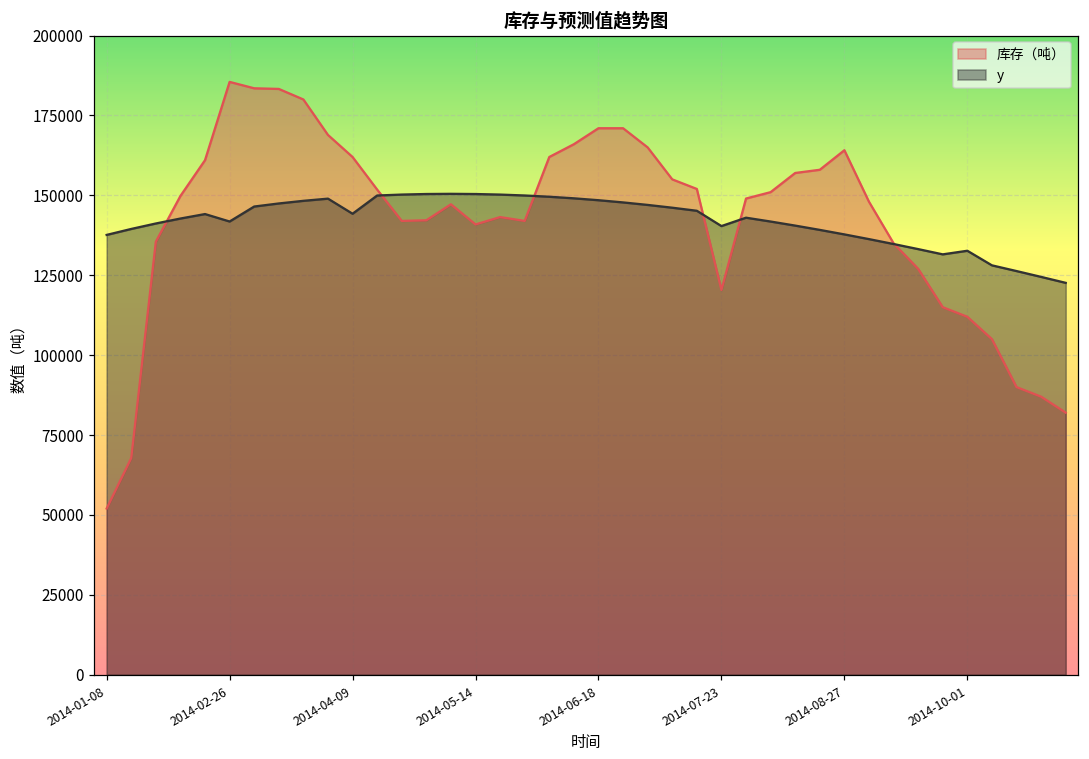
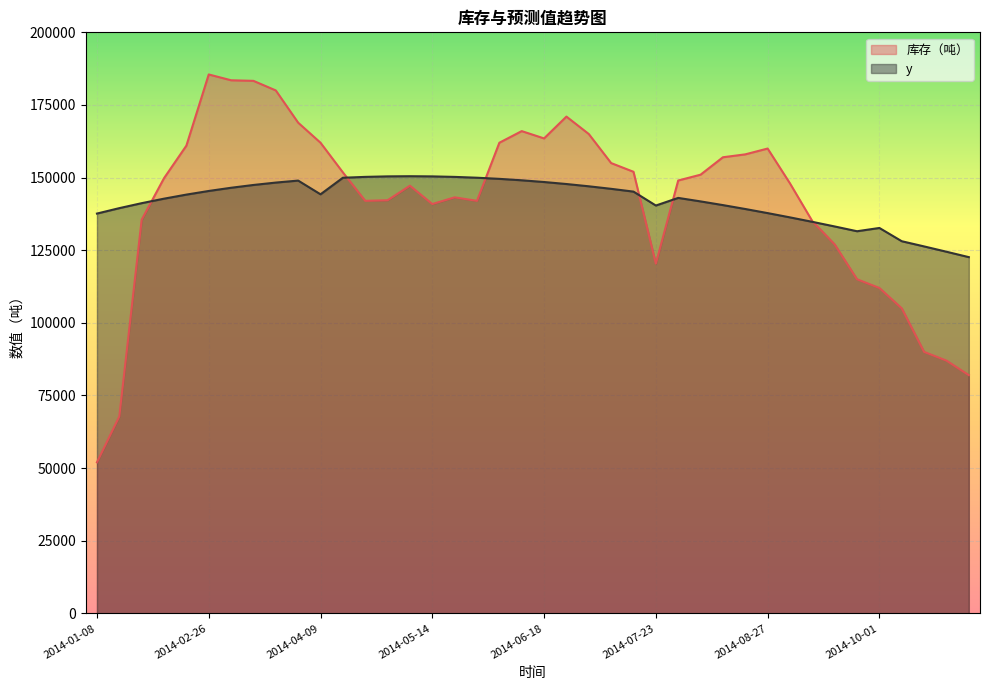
  {
    "库存（吨）": {
      "2014-01-08": 52000,
      "2014-02-26": 186000,
      "2014-04-09": 162000,
      "2014-05-14": 141000,
-     "2014-06-18": 171000,
+     "2014-06-18": 163000,
      "2014-07-23": 120000,
-     "2014-08-27": 164000,
+     "2014-08-27": 160000,
      "2014-10-01": 112000
    },
    "y": {
      "2014-01-08": 138000,
-     "2014-02-26": 142000,
+     "2014-02-26": 145000,
      "2014-04-09": 144000,
      "2014-05-14": 150000,
      "2014-06-18": 148000,
      "2014-07-23": 140000,
      "2014-08-27": 138000,
      "2014-10-01": 133000
    }
  }
